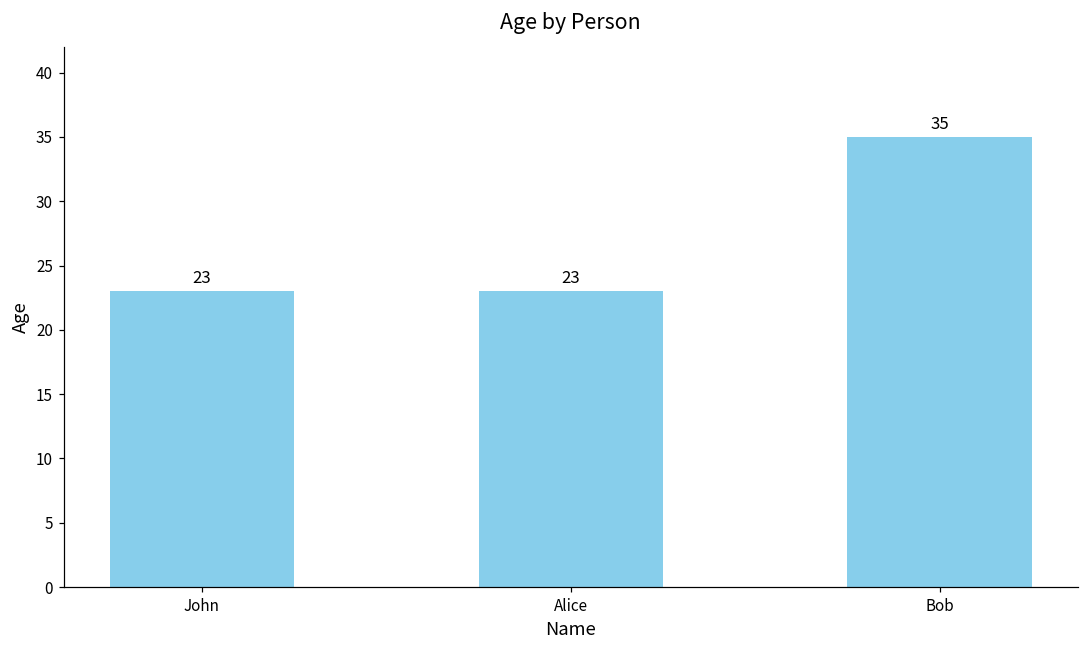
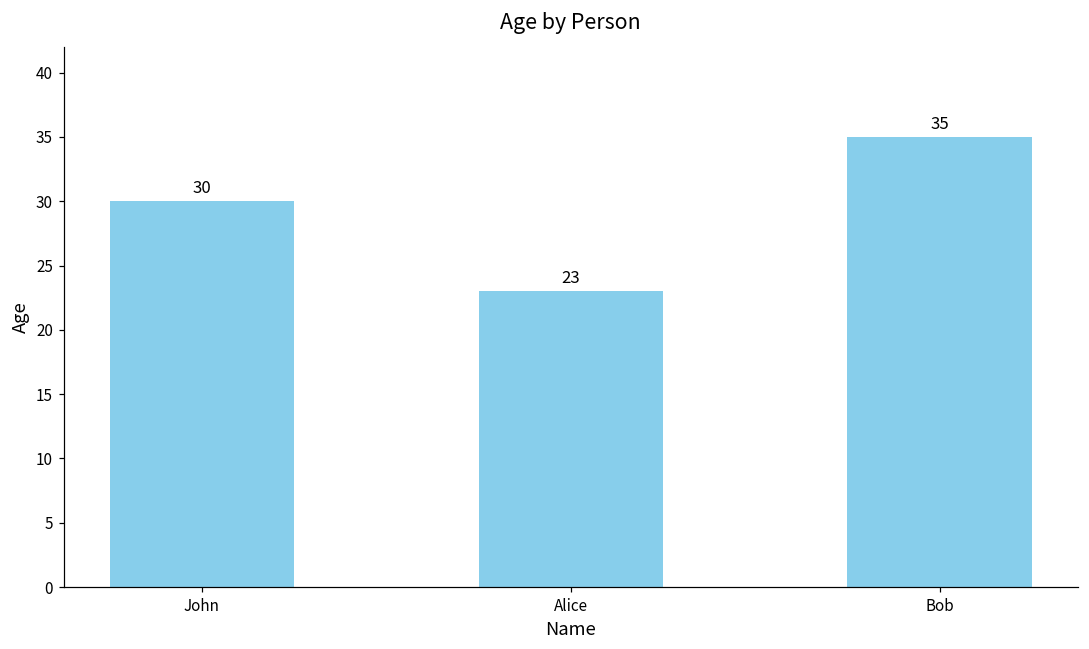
  {
-   "John": 23,
+   "John": 30,
    "Alice": 23,
    "Bob": 35
  }
